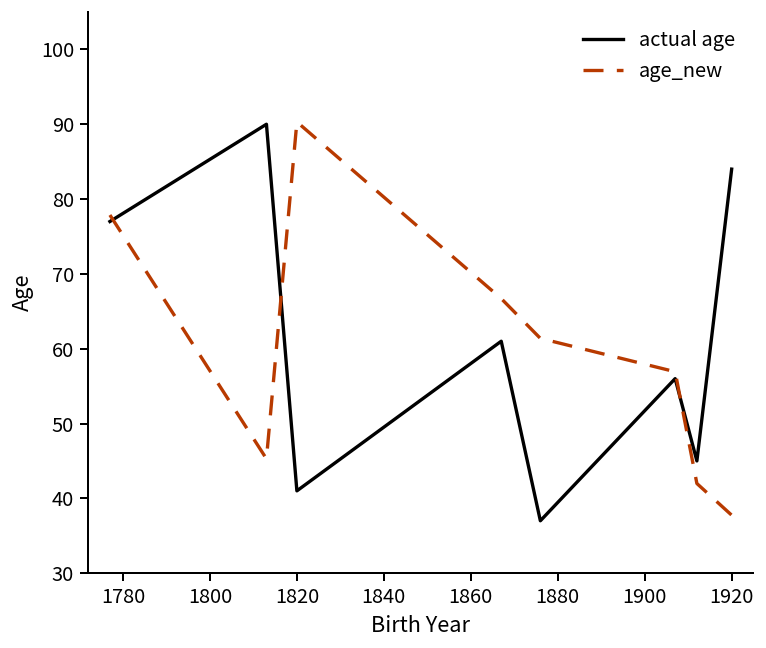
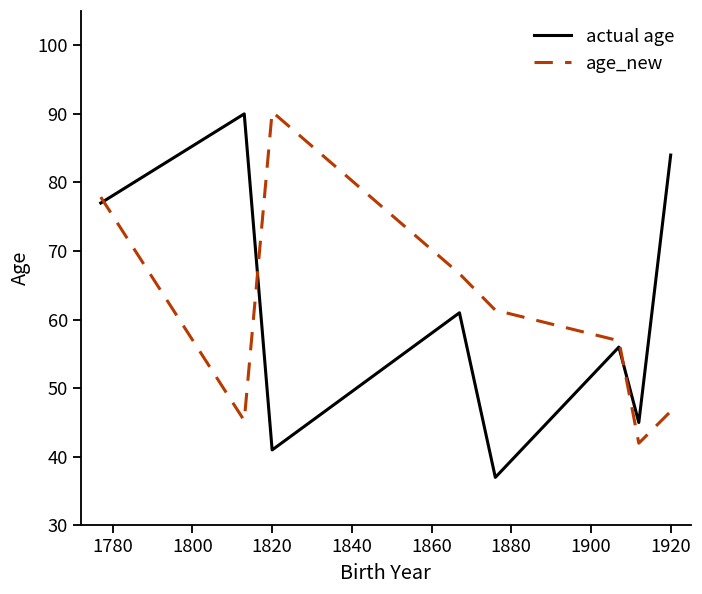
  {
    "actual age": {
      "1820": 41,
      "1920": 84
    },
    "age_new": {
      "1820": 90,
-     "1920": 38
+     "1920": 47
    }
  }
